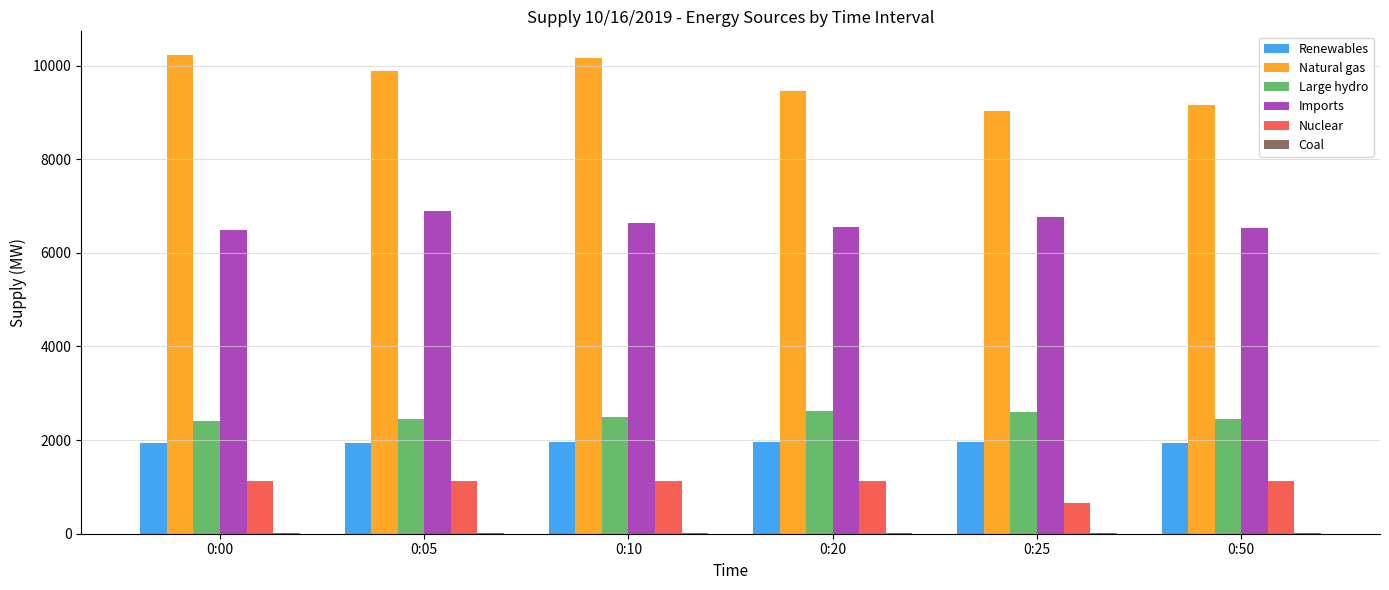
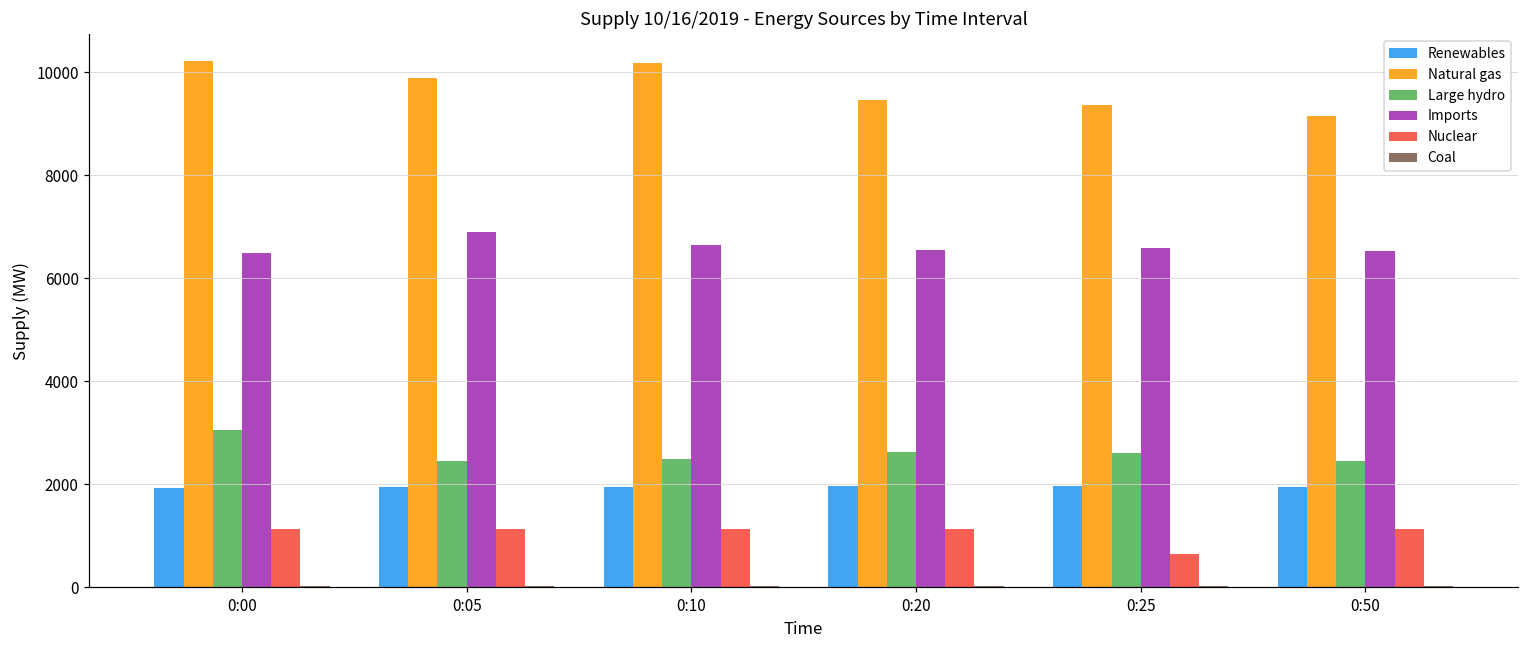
  {
    "Renewables": {
      "0:00": 1900,
      "0:05": 1900,
      "0:10": 2000,
      "0:20": 2000,
      "0:25": 2000,
      "0:50": 1900
    },
    "Natural gas": {
      "0:00": 10200,
      "0:05": 9900,
      "0:10": 10200,
      "0:20": 9500,
-     "0:25": 9000,
+     "0:25": 9400,
      "0:50": 9100
    },
    "Large hydro": {
-     "0:00": 2400,
+     "0:00": 3000,
      "0:05": 2500,
      "0:10": 2500,
      "0:20": 2600,
      "0:25": 2600,
      "0:50": 2400
    },
    "Imports": {
      "0:00": 6500,
      "0:05": 6900,
      "0:10": 6600,
      "0:20": 6500,
-     "0:25": 6800,
+     "0:25": 6600,
      "0:50": 6500
    },
    "Nuclear": {
      "0:00": 1100,
      "0:05": 1100,
      "0:10": 1100,
      "0:20": 1100,
      "0:25": 600,
      "0:50": 1100
    }
  }
